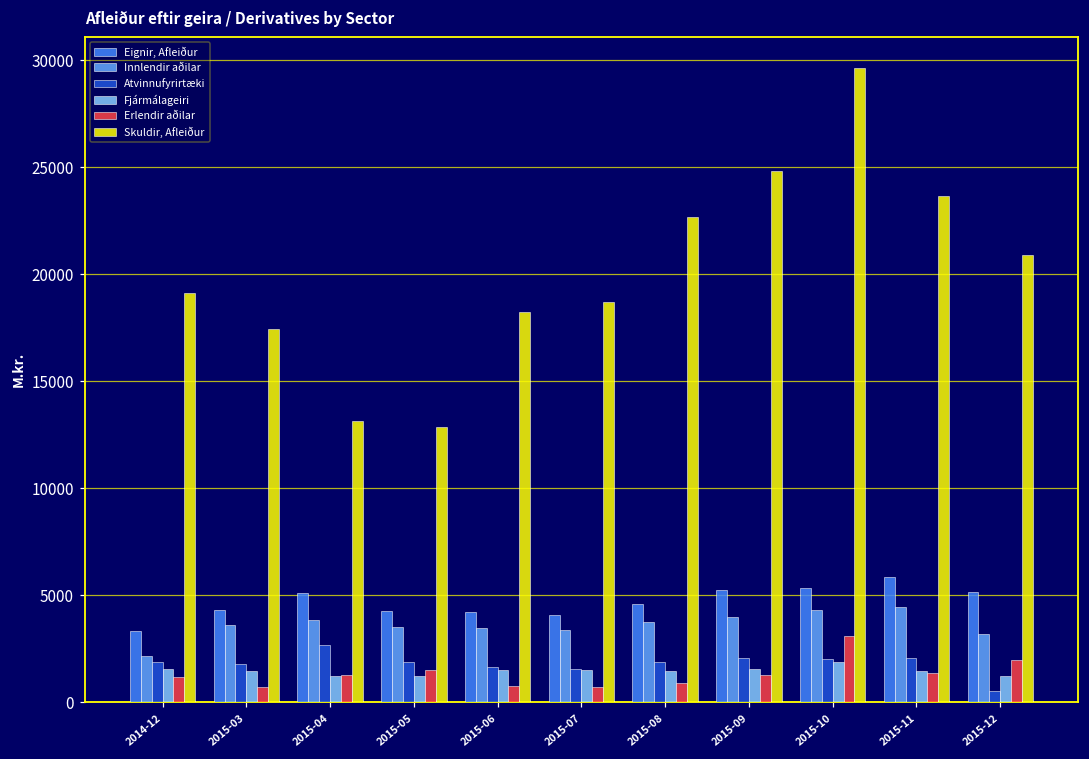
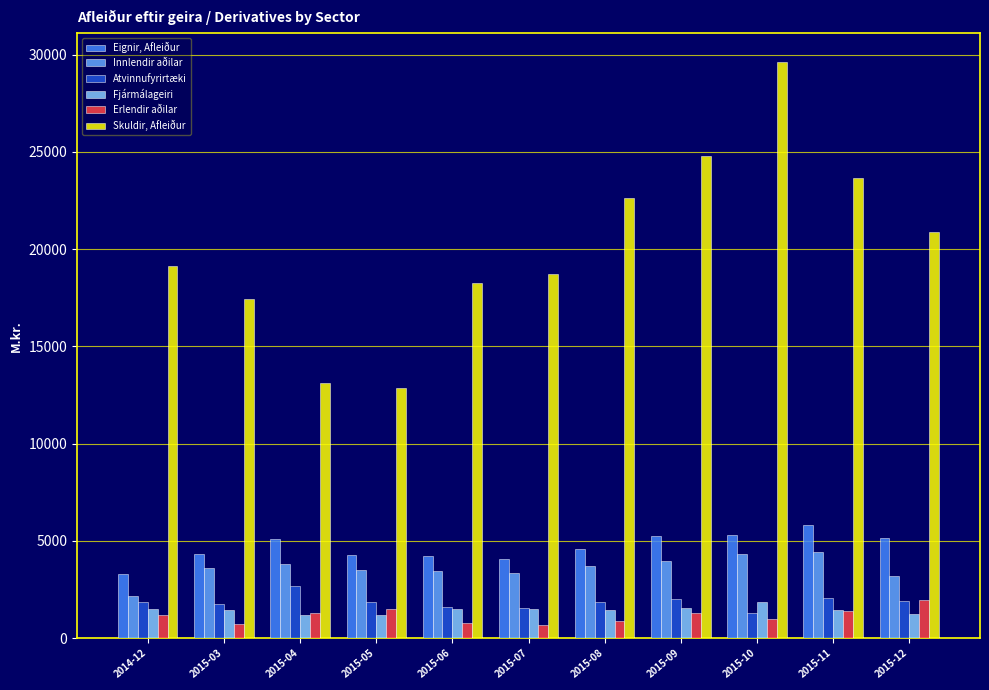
  {
    "Atvinnufyrirtæki": {
      "2014-12": 1900,
      "2015-03": 1800,
      "2015-04": 2700,
      "2015-05": 1900,
      "2015-06": 1600,
      "2015-07": 1600,
      "2015-08": 1900,
      "2015-09": 2000,
-     "2015-10": 2000,
+     "2015-10": 1300,
      "2015-11": 2000,
-     "2015-12": 500
+     "2015-12": 1900
    },
    "Erlendir aðilar": {
      "2014-12": 1200,
      "2015-03": 700,
      "2015-04": 1300,
      "2015-05": 1500,
      "2015-06": 800,
      "2015-07": 700,
      "2015-08": 900,
      "2015-09": 1300,
-     "2015-10": 3100,
+     "2015-10": 1000,
      "2015-11": 1400,
      "2015-12": 2000
    },
    "Skuldir, Afleiður": {
      "2014-12": 19100,
      "2015-03": 17400,
      "2015-04": 13100,
      "2015-05": 12800,
      "2015-06": 18200,
      "2015-07": 18700,
      "2015-08": 22600,
      "2015-09": 24800,
      "2015-10": 29600,
      "2015-11": 23700,
      "2015-12": 20900
    }
  }
